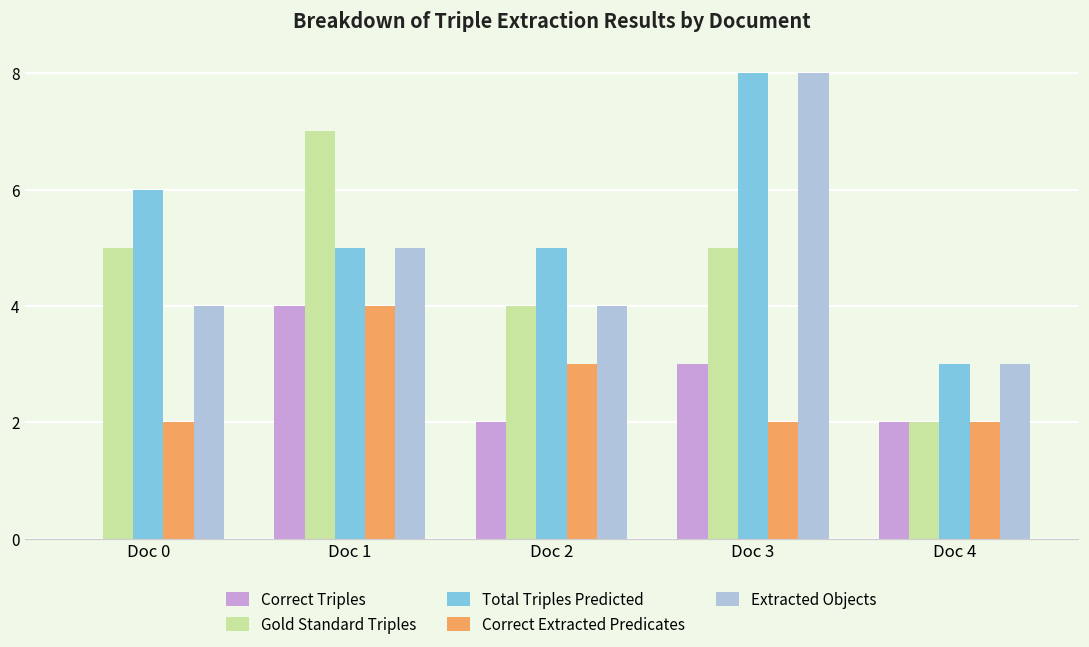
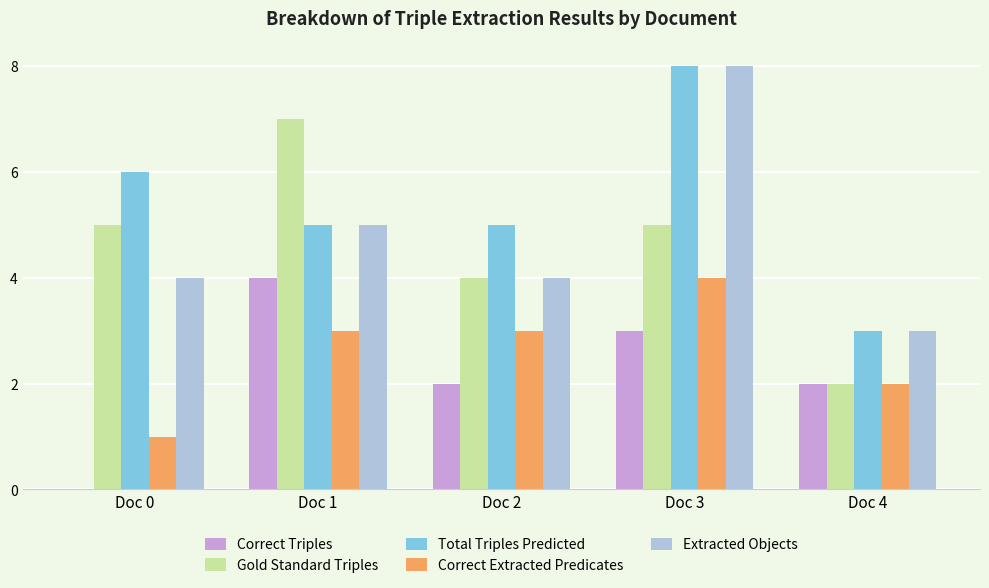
  {
    "Gold Standard Triples": {
      "Doc 0": 5,
      "Doc 1": 7,
      "Doc 2": 4,
      "Doc 3": 5,
      "Doc 4": 2
    },
    "Correct Extracted Predicates": {
-     "Doc 0": 2,
-     "Doc 1": 4,
+     "Doc 0": 1,
+     "Doc 1": 3,
      "Doc 2": 3,
-     "Doc 3": 2,
+     "Doc 3": 4,
      "Doc 4": 2
    }
  }
